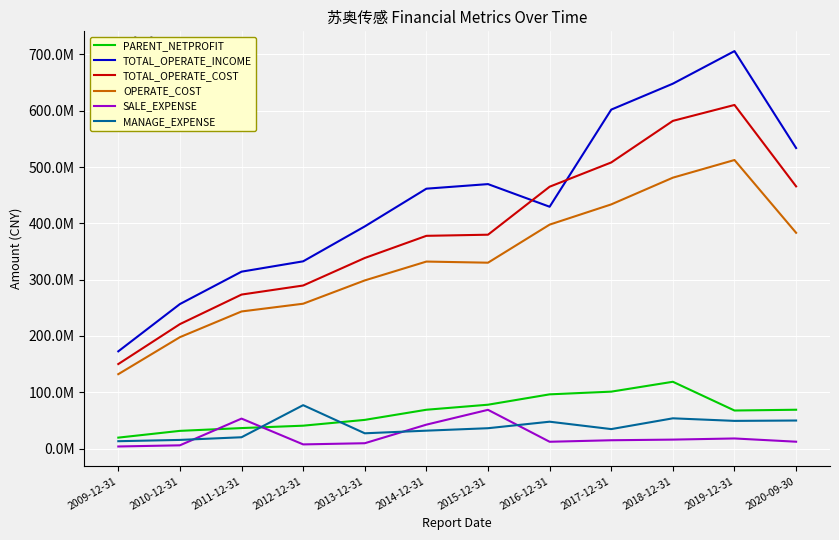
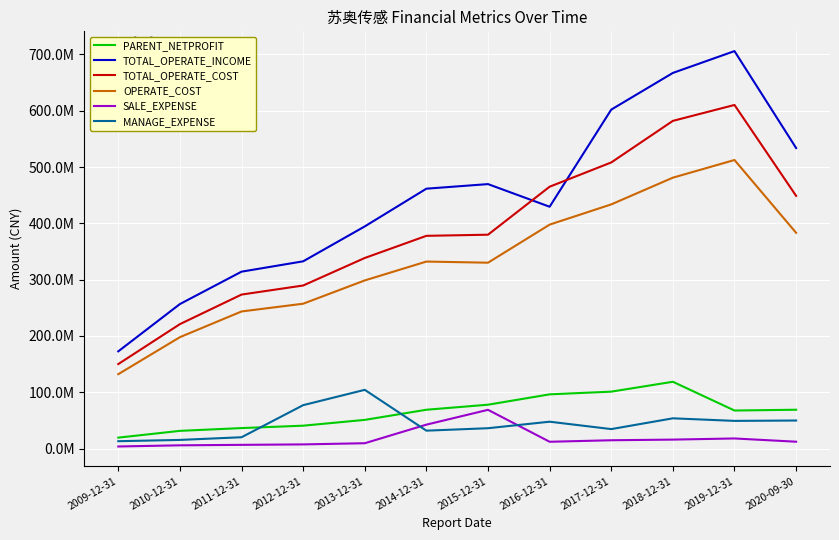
  {
    "PARENT_NETPROFIT": {
      "2009-12-31": 20000000,
      "2010-12-31": 30000000,
      "2011-12-31": 40000000,
      "2012-12-31": 40000000,
      "2013-12-31": 50000000,
      "2014-12-31": 70000000,
      "2015-12-31": 80000000,
      "2016-12-31": 100000000,
      "2017-12-31": 100000000,
      "2018-12-31": 120000000,
      "2019-12-31": 70000000,
      "2020-09-30": 70000000
    },
    "TOTAL_OPERATE_INCOME": {
      "2009-12-31": 170000000,
      "2010-12-31": 260000000,
      "2011-12-31": 310000000,
      "2012-12-31": 330000000,
      "2013-12-31": 390000000,
      "2014-12-31": 460000000,
      "2015-12-31": 470000000,
      "2016-12-31": 430000000,
      "2017-12-31": 600000000,
-     "2018-12-31": 650000000,
+     "2018-12-31": 670000000,
      "2019-12-31": 710000000,
      "2020-09-30": 530000000
    },
    "TOTAL_OPERATE_COST": {
      "2009-12-31": 150000000,
      "2010-12-31": 220000000,
      "2011-12-31": 270000000,
      "2012-12-31": 290000000,
      "2013-12-31": 340000000,
      "2014-12-31": 380000000,
      "2015-12-31": 380000000,
      "2016-12-31": 470000000,
      "2017-12-31": 510000000,
      "2018-12-31": 580000000,
      "2019-12-31": 610000000,
-     "2020-09-30": 470000000
+     "2020-09-30": 450000000
    },
    "OPERATE_COST": {
      "2009-12-31": 130000000,
      "2010-12-31": 200000000,
      "2011-12-31": 240000000,
      "2012-12-31": 260000000,
      "2013-12-31": 300000000,
      "2014-12-31": 330000000,
      "2015-12-31": 330000000,
      "2016-12-31": 400000000,
      "2017-12-31": 430000000,
      "2018-12-31": 480000000,
      "2019-12-31": 510000000,
      "2020-09-30": 380000000
    },
    "SALE_EXPENSE": {
      "2009-12-31": 0,
      "2010-12-31": 10000000,
-     "2011-12-31": 50000000,
+     "2011-12-31": 10000000,
      "2012-12-31": 10000000,
      "2013-12-31": 10000000,
      "2014-12-31": 40000000,
      "2015-12-31": 70000000,
      "2016-12-31": 10000000,
      "2017-12-31": 10000000,
      "2018-12-31": 20000000,
      "2019-12-31": 20000000,
      "2020-09-30": 10000000
    },
    "MANAGE_EXPENSE": {
      "2009-12-31": 10000000,
      "2010-12-31": 20000000,
      "2011-12-31": 20000000,
      "2012-12-31": 80000000,
-     "2013-12-31": 30000000,
+     "2013-12-31": 100000000,
      "2014-12-31": 30000000,
      "2015-12-31": 40000000,
      "2016-12-31": 50000000,
      "2017-12-31": 30000000,
      "2018-12-31": 50000000,
      "2019-12-31": 50000000,
      "2020-09-30": 50000000
    }
  }
